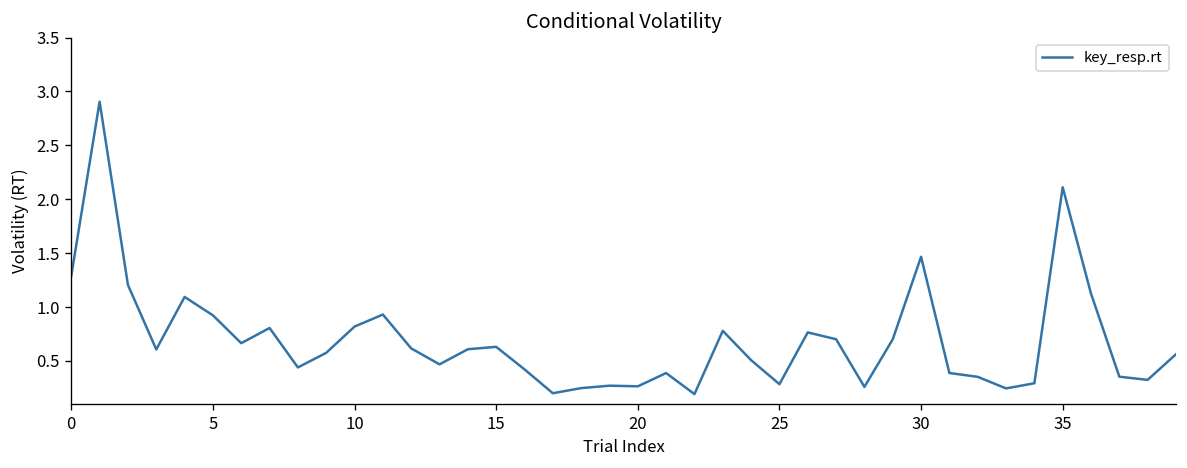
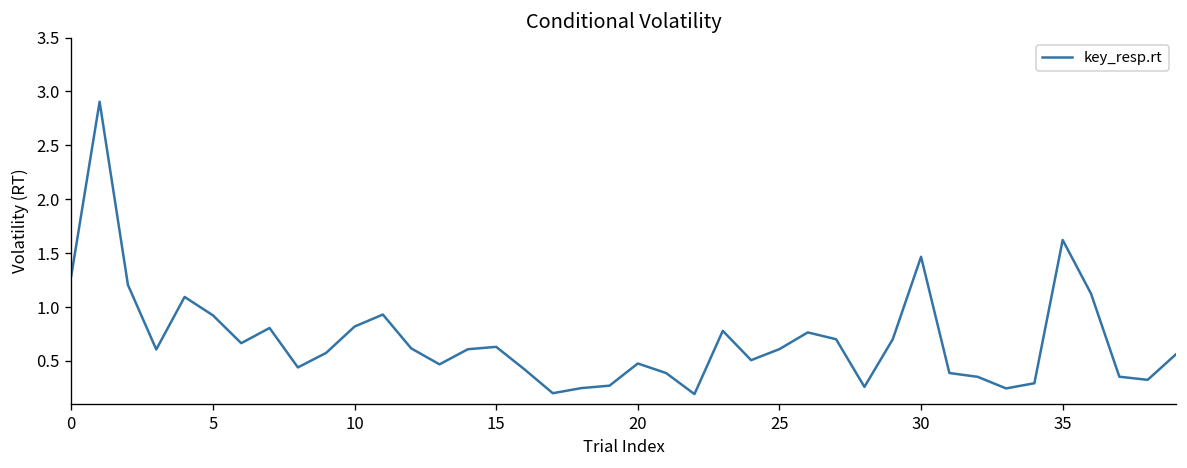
  {
    "0": 1.3,
    "5": 0.9,
    "10": 0.8,
    "15": 0.6,
-   "20": 0.3,
-   "25": 0.3,
+   "20": 0.5,
+   "25": 0.6,
    "30": 1.5,
-   "35": 2.1
+   "35": 1.6
  }
